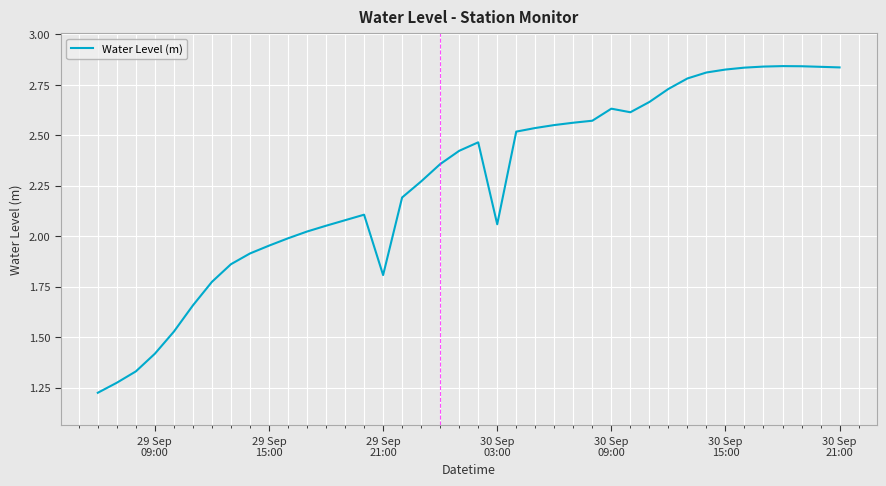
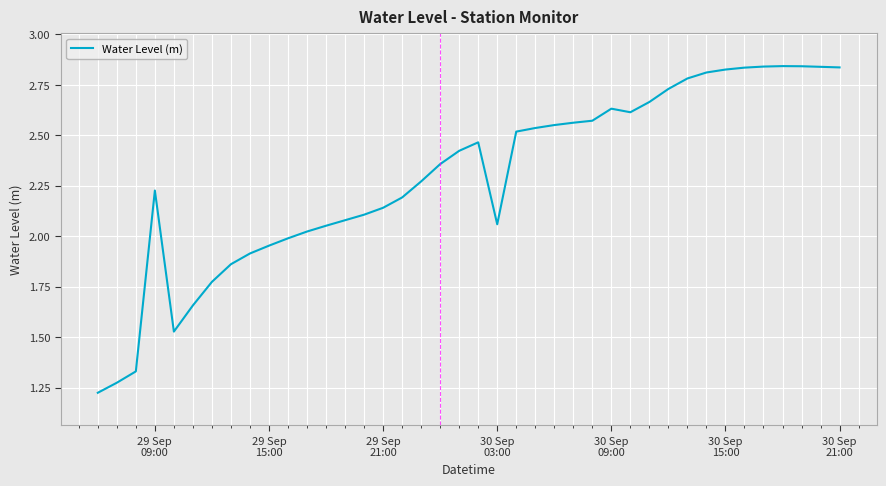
  {
-   "29 Sep 09:00": 1.42,
+   "29 Sep 09:00": 2.23,
    "29 Sep 15:00": 1.95,
-   "29 Sep 21:00": 1.81,
+   "29 Sep 21:00": 2.14,
    "30 Sep 03:00": 2.06,
    "30 Sep 09:00": 2.63,
    "30 Sep 15:00": 2.83,
    "30 Sep 21:00": 2.84
  }
